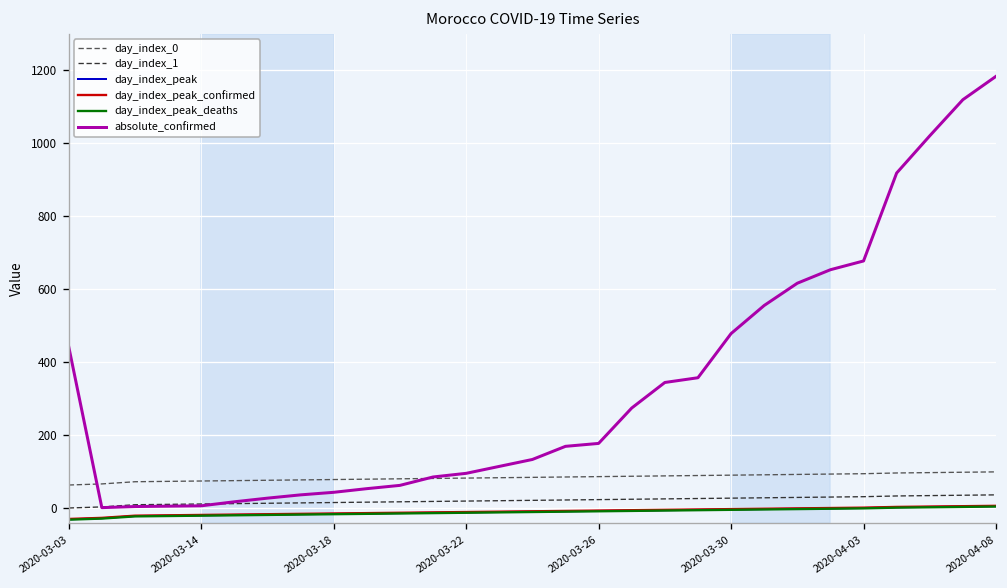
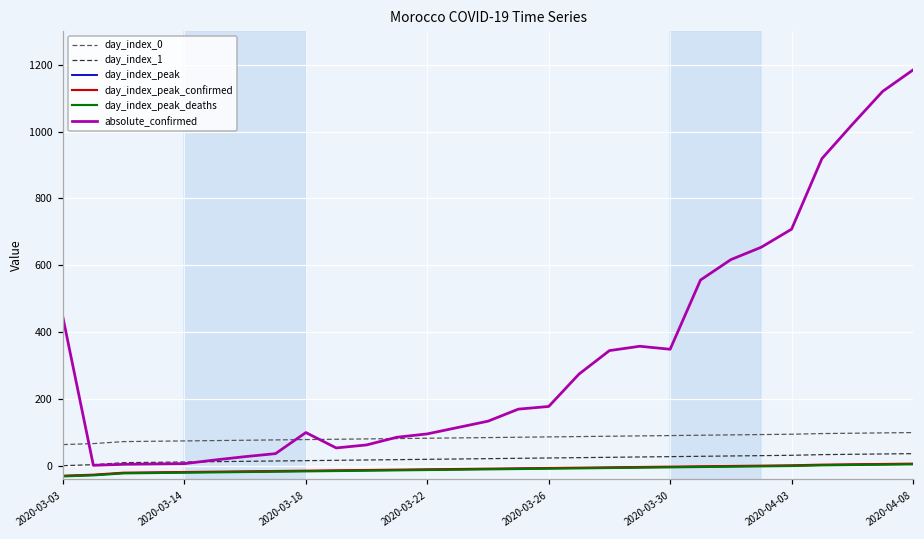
  {
    "absolute_confirmed": {
      "2020-03-03": 440,
-     "2020-03-18": 40,
+     "2020-03-18": 100,
      "2020-03-22": 100,
      "2020-03-26": 180,
-     "2020-03-30": 480,
-     "2020-04-03": 680,
+     "2020-03-30": 350,
+     "2020-04-03": 710,
      "2020-04-08": 1180
    }
  }
